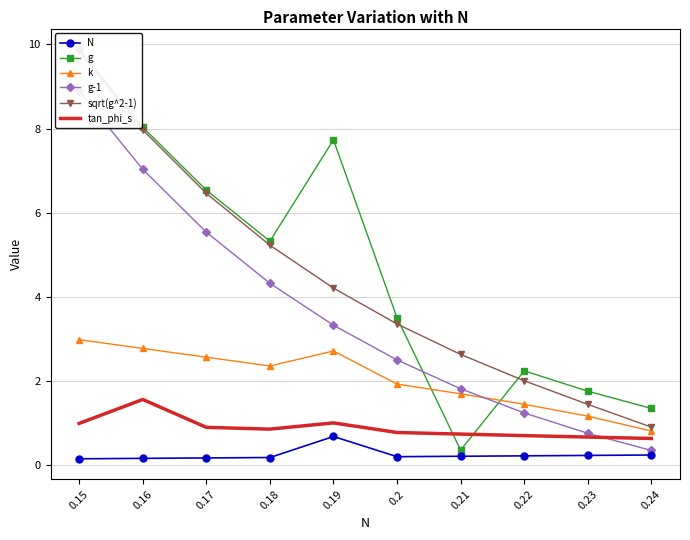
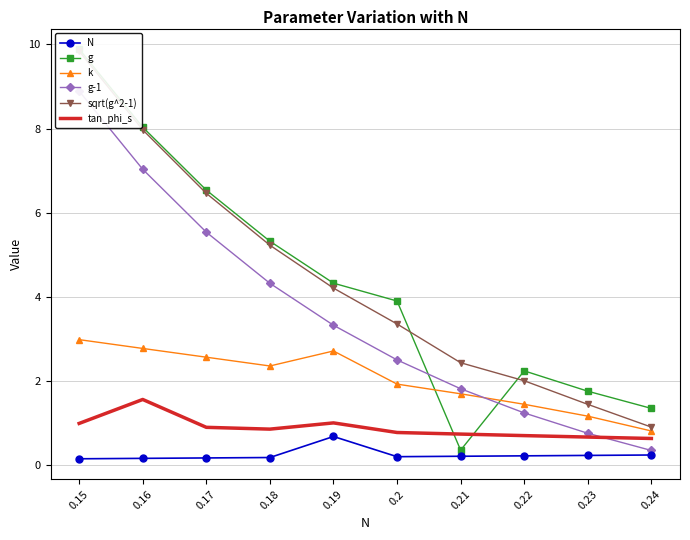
  {
    "N": {
      "0.15": 0.2,
      "0.16": 0.2,
      "0.17": 0.2,
      "0.18": 0.2,
      "0.19": 0.7,
      "0.2": 0.2,
      "0.21": 0.2,
      "0.22": 0.2,
      "0.23": 0.2,
      "0.24": 0.2
    },
    "g": {
      "0.16": 8.0,
      "0.17": 6.5,
      "0.18": 5.3,
-     "0.19": 7.7,
-     "0.2": 3.5,
+     "0.19": 4.3,
+     "0.2": 3.9,
      "0.21": 0.4,
      "0.22": 2.2,
      "0.23": 1.8,
      "0.24": 1.3
    },
    "k": {
      "0.15": 3.0,
      "0.16": 2.8,
      "0.17": 2.6,
      "0.18": 2.4,
      "0.19": 2.7,
      "0.2": 1.9,
      "0.21": 1.7,
      "0.22": 1.4,
      "0.23": 1.2,
      "0.24": 0.8
    },
    "g-1": {
      "0.16": 7.0,
      "0.17": 5.5,
      "0.18": 4.3,
      "0.19": 3.3,
      "0.2": 2.5,
      "0.21": 1.8,
      "0.22": 1.2,
      "0.23": 0.8,
      "0.24": 0.3
    },
    "sqrt(g^2-1)": {
      "0.16": 8.0,
      "0.17": 6.5,
      "0.18": 5.2,
      "0.19": 4.2,
      "0.2": 3.4,
-     "0.21": 2.6,
+     "0.21": 2.4,
      "0.22": 2.0,
      "0.23": 1.4,
      "0.24": 0.9
    },
    "tan_phi_s": {
      "0.15": 1.0,
      "0.16": 1.6,
      "0.17": 0.9,
      "0.18": 0.9,
      "0.19": 1.0,
      "0.2": 0.8,
      "0.21": 0.7,
      "0.22": 0.7,
      "0.23": 0.7,
      "0.24": 0.6
    }
  }
